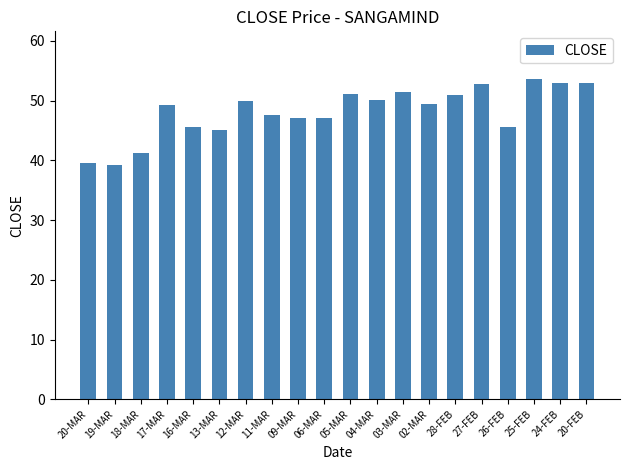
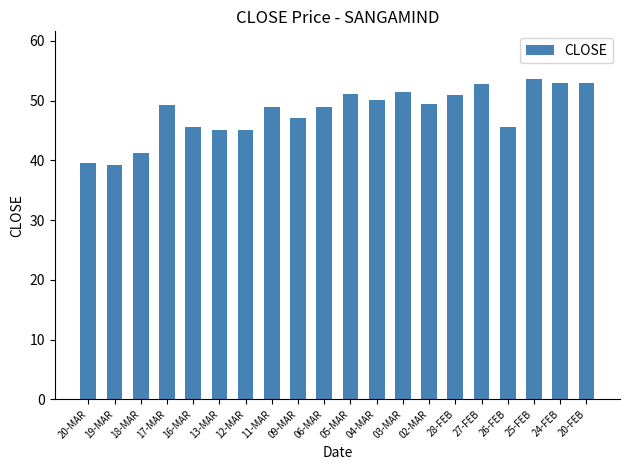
  {
    "20-MAR": 40,
    "19-MAR": 39,
    "18-MAR": 41,
    "17-MAR": 49,
    "16-MAR": 46,
    "13-MAR": 45,
-   "12-MAR": 50,
-   "11-MAR": 48,
+   "12-MAR": 45,
+   "11-MAR": 49,
    "09-MAR": 47,
-   "06-MAR": 47,
+   "06-MAR": 49,
    "05-MAR": 51,
    "04-MAR": 50,
    "03-MAR": 51,
    "02-MAR": 49,
    "28-FEB": 51,
    "27-FEB": 53,
    "26-FEB": 46,
    "25-FEB": 54,
    "24-FEB": 53,
    "20-FEB": 53
  }
